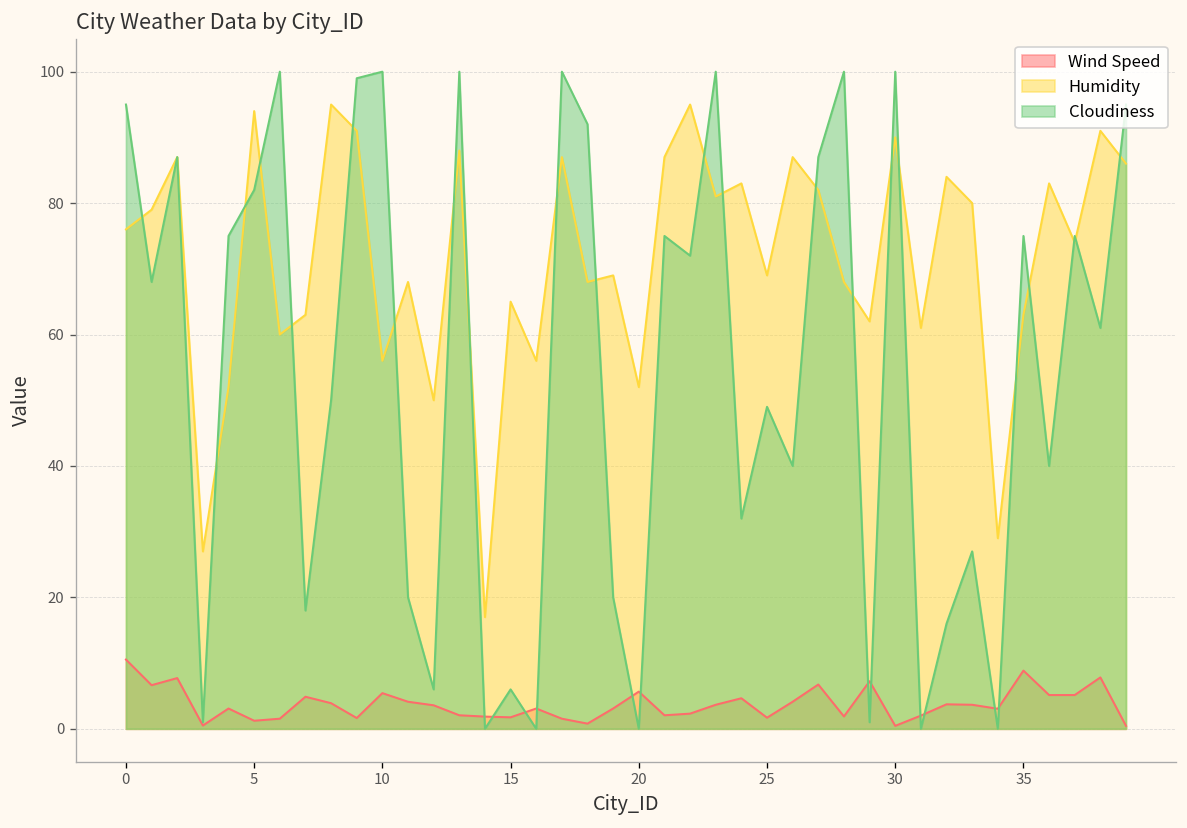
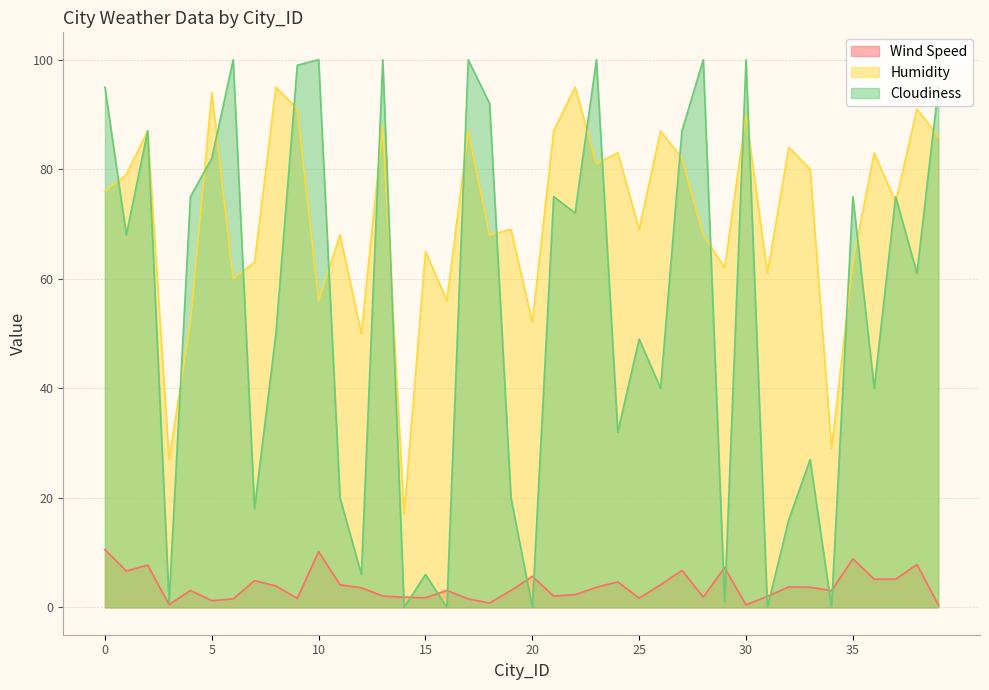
  {
    "Wind Speed": {
      "0": 11,
      "5": 1,
-     "10": 5,
+     "10": 10,
      "15": 2,
      "20": 6,
      "25": 2,
      "30": 0,
      "35": 9
    },
    "Humidity": {
      "0": 76,
      "5": 94,
      "10": 56,
      "15": 65,
      "20": 52,
      "25": 69,
      "30": 90,
      "35": 63
    },
    "Cloudiness": {
      "0": 95,
      "5": 82,
      "10": 100,
      "15": 6,
      "20": 0,
      "25": 49,
      "30": 100,
      "35": 75
    }
  }
